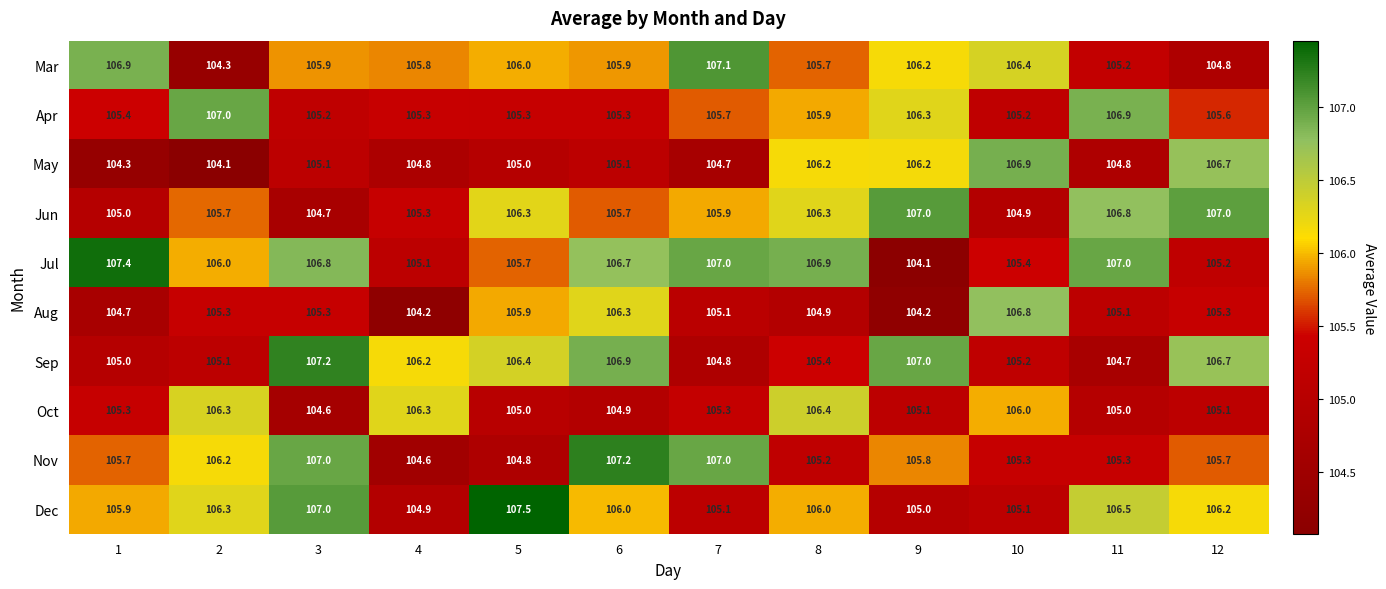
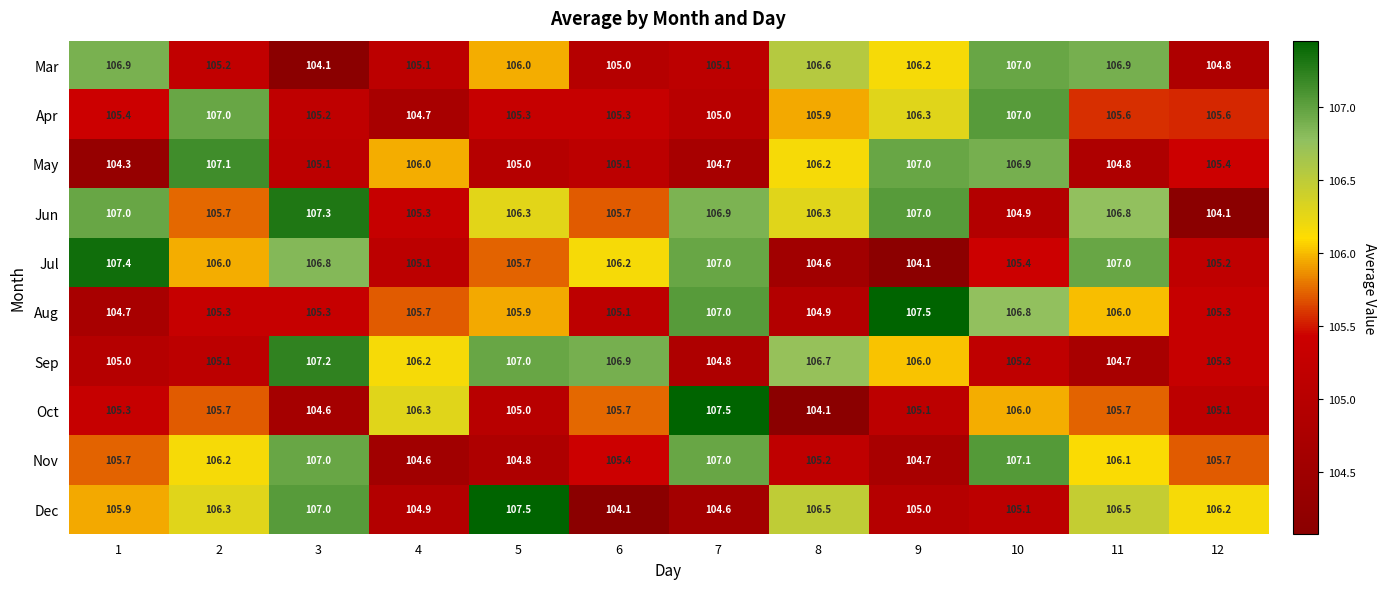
  {
    "Mar": {
      "1": 106.9,
-     "2": 104.3,
-     "3": 105.9,
-     "4": 105.8,
+     "2": 105.2,
+     "3": 104.1,
+     "4": 105.1,
      "5": 106.0,
-     "6": 105.9,
-     "7": 107.1,
-     "8": 105.7,
+     "6": 105.0,
+     "7": 105.1,
+     "8": 106.6,
      "9": 106.2,
-     "10": 106.4,
-     "11": 105.2,
+     "10": 107.0,
+     "11": 106.9,
      "12": 104.8
    },
    "Apr": {
      "1": 105.4,
      "2": 107.0,
      "3": 105.2,
-     "4": 105.3,
+     "4": 104.7,
      "5": 105.3,
      "6": 105.3,
-     "7": 105.7,
+     "7": 105.0,
      "8": 105.9,
      "9": 106.3,
-     "10": 105.2,
-     "11": 106.9,
+     "10": 107.0,
+     "11": 105.6,
      "12": 105.6
    },
    "May": {
      "1": 104.3,
-     "2": 104.1,
+     "2": 107.1,
      "3": 105.1,
-     "4": 104.8,
+     "4": 106.0,
      "5": 105.0,
      "6": 105.1,
      "7": 104.7,
      "8": 106.2,
-     "9": 106.2,
+     "9": 107.0,
      "10": 106.9,
      "11": 104.8,
-     "12": 106.7
+     "12": 105.4
    },
    "Jun": {
-     "1": 105.0,
+     "1": 107.0,
      "2": 105.7,
-     "3": 104.7,
+     "3": 107.3,
      "4": 105.3,
      "5": 106.3,
      "6": 105.7,
-     "7": 105.9,
+     "7": 106.9,
      "8": 106.3,
      "9": 107.0,
      "10": 104.9,
      "11": 106.8,
-     "12": 107.0
+     "12": 104.1
    },
    "Jul": {
      "1": 107.4,
      "2": 106.0,
      "3": 106.8,
      "4": 105.1,
      "5": 105.7,
-     "6": 106.7,
+     "6": 106.2,
      "7": 107.0,
-     "8": 106.9,
+     "8": 104.6,
      "9": 104.1,
      "10": 105.4,
      "11": 107.0,
      "12": 105.2
    },
    "Aug": {
      "1": 104.7,
      "2": 105.3,
      "3": 105.3,
-     "4": 104.2,
+     "4": 105.7,
      "5": 105.9,
-     "6": 106.3,
-     "7": 105.1,
+     "6": 105.1,
+     "7": 107.0,
      "8": 104.9,
-     "9": 104.2,
+     "9": 107.5,
      "10": 106.8,
-     "11": 105.1,
+     "11": 106.0,
      "12": 105.3
    },
    "Sep": {
      "1": 105.0,
      "2": 105.1,
      "3": 107.2,
      "4": 106.2,
-     "5": 106.4,
+     "5": 107.0,
      "6": 106.9,
      "7": 104.8,
-     "8": 105.4,
-     "9": 107.0,
+     "8": 106.7,
+     "9": 106.0,
      "10": 105.2,
      "11": 104.7,
-     "12": 106.7
+     "12": 105.3
    },
    "Oct": {
      "1": 105.3,
-     "2": 106.3,
+     "2": 105.7,
      "3": 104.6,
      "4": 106.3,
      "5": 105.0,
-     "6": 104.9,
-     "7": 105.3,
-     "8": 106.4,
+     "6": 105.7,
+     "7": 107.5,
+     "8": 104.1,
      "9": 105.1,
      "10": 106.0,
-     "11": 105.0,
+     "11": 105.7,
      "12": 105.1
    },
    "Nov": {
      "1": 105.7,
      "2": 106.2,
      "3": 107.0,
      "4": 104.6,
      "5": 104.8,
-     "6": 107.2,
+     "6": 105.4,
      "7": 107.0,
      "8": 105.2,
-     "9": 105.8,
-     "10": 105.3,
-     "11": 105.3,
+     "9": 104.7,
+     "10": 107.1,
+     "11": 106.1,
      "12": 105.7
    },
    "Dec": {
      "1": 105.9,
      "2": 106.3,
      "3": 107.0,
      "4": 104.9,
      "5": 107.5,
-     "6": 106.0,
-     "7": 105.1,
-     "8": 106.0,
+     "6": 104.1,
+     "7": 104.6,
+     "8": 106.5,
      "9": 105.0,
      "10": 105.1,
      "11": 106.5,
      "12": 106.2
    }
  }
